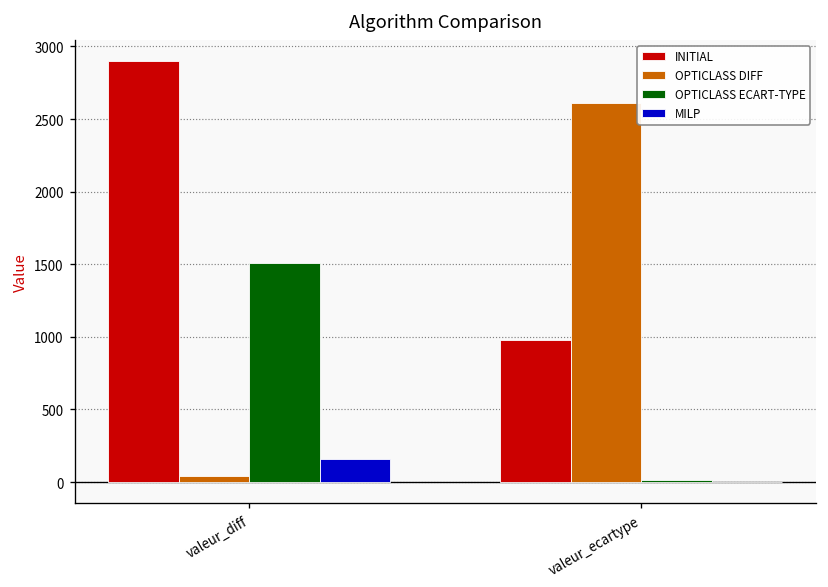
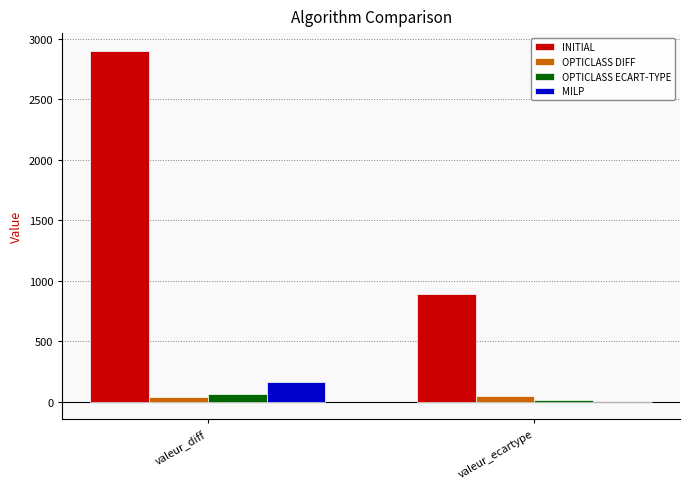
  {
    "INITIAL": {
      "valeur_diff": 2900,
-     "valeur_ecartype": 980
+     "valeur_ecartype": 890
    },
    "OPTICLASS DIFF": {
      "valeur_diff": 40,
-     "valeur_ecartype": 2610
+     "valeur_ecartype": 40
    },
    "OPTICLASS ECART-TYPE": {
-     "valeur_diff": 1510
+     "valeur_diff": 60
    },
    "MILP": {
      "valeur_diff": 160
    }
  }
